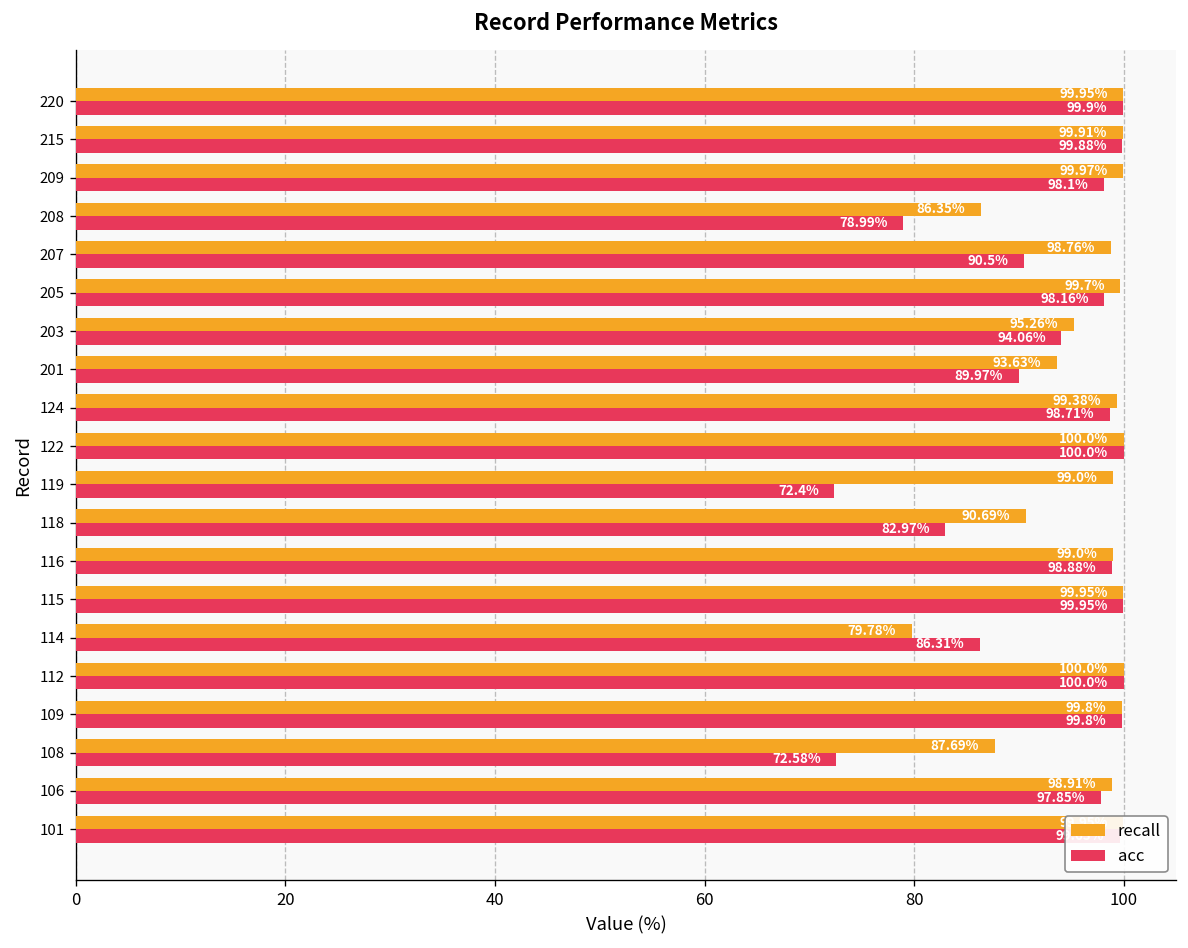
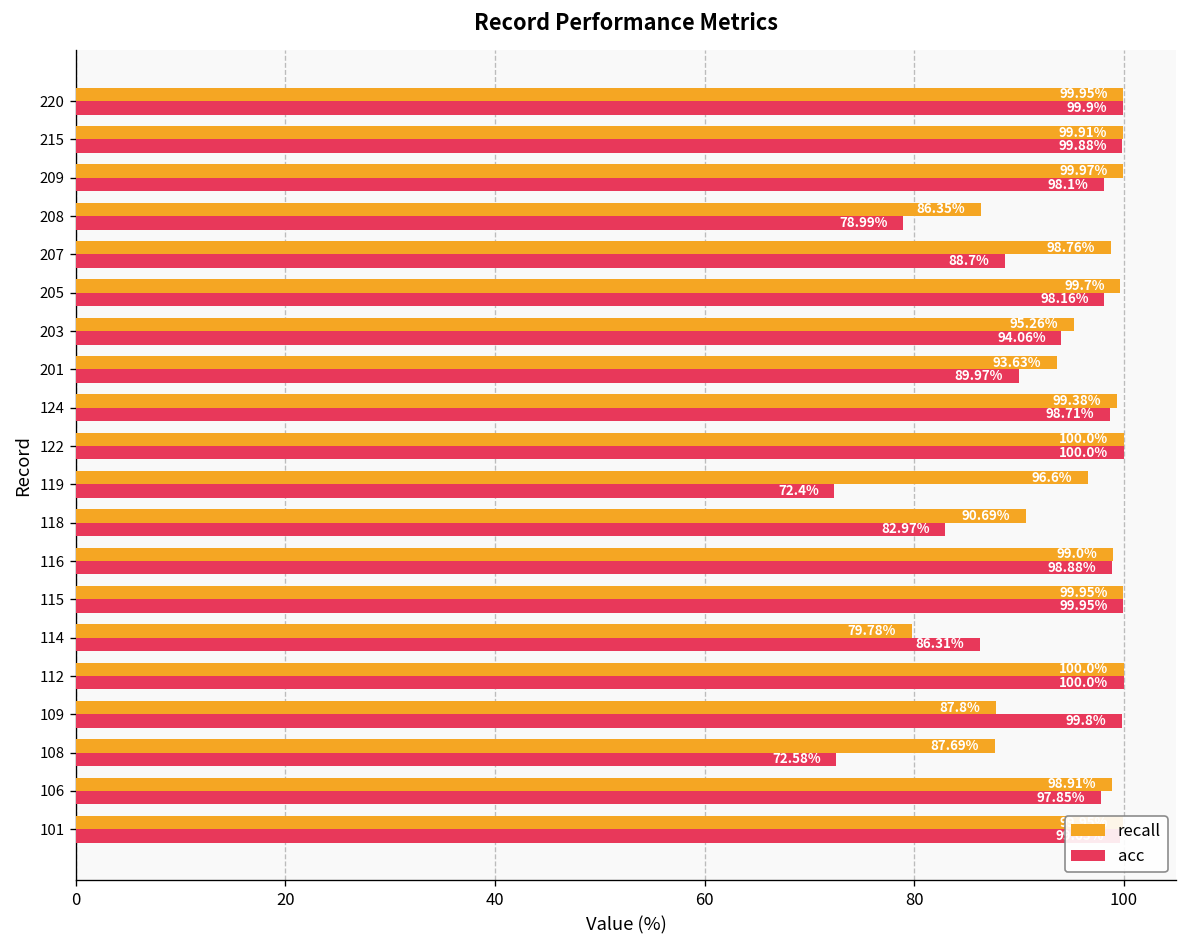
  {
    "recall": {
      "220": "99.95%",
      "215": "99.91%",
      "209": "99.97%",
      "208": "86.35%",
      "207": "98.76%",
      "205": "99.7%",
      "203": "95.26%",
      "201": "93.63%",
      "124": "99.38%",
      "122": "100.0%",
-     "119": "99.0%",
+     "119": "96.6%",
      "118": "90.69%",
      "116": "99.0%",
      "115": "99.95%",
      "114": "79.78%",
      "112": "100.0%",
-     "109": "99.8%",
+     "109": "87.8%",
      "108": "87.69%",
      "106": "98.91%"
    },
    "acc": {
      "220": "99.9%",
      "215": "99.88%",
      "209": "98.1%",
      "208": "78.99%",
-     "207": "90.5%",
+     "207": "88.7%",
      "205": "98.16%",
      "203": "94.06%",
      "201": "89.97%",
      "124": "98.71%",
      "122": "100.0%",
      "119": "72.4%",
      "118": "82.97%",
      "116": "98.88%",
      "115": "99.95%",
      "114": "86.31%",
      "112": "100.0%",
      "109": "99.8%",
      "108": "72.58%",
      "106": "97.85%"
    }
  }
